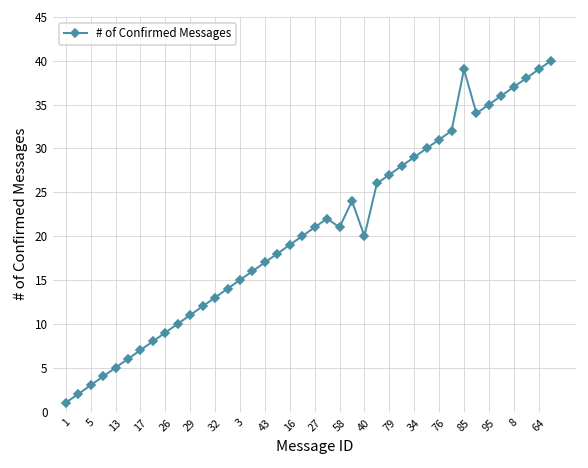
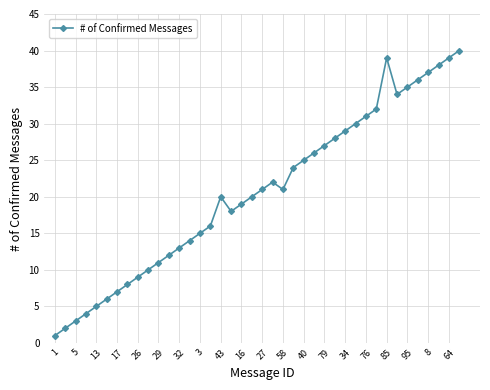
  {
    "26": 9,
    "32": 13,
-   "43": 17,
+   "43": 20,
    "16": 19,
    "58": 21,
-   "40": 20,
+   "40": 25,
    "79": 27,
    "34": 29,
    "76": 31,
    "85": 39,
    "95": 35,
    "8": 37,
    "64": 39
  }
